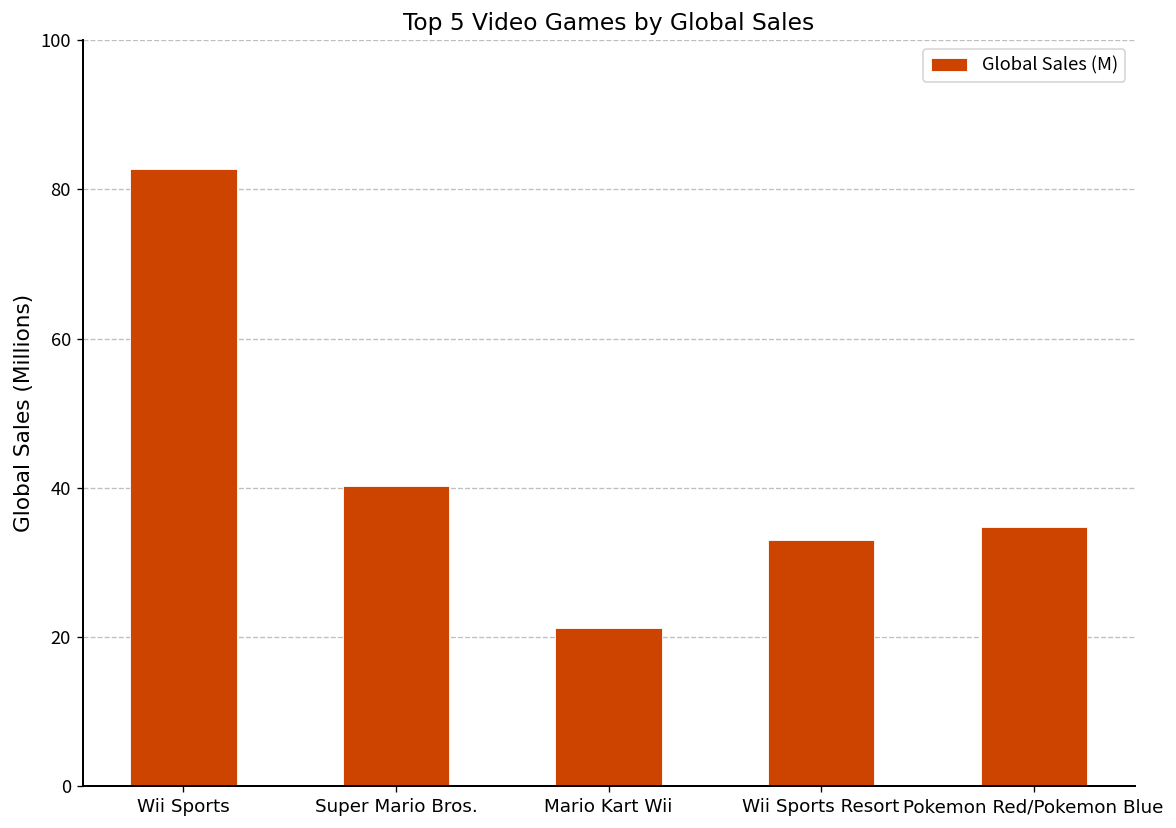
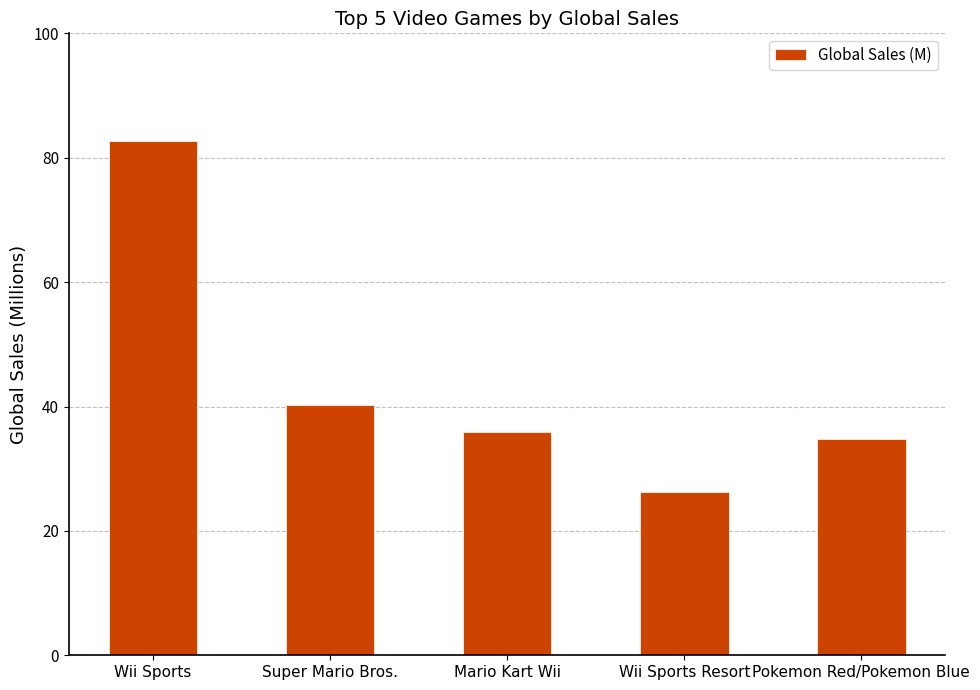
  {
    "Wii Sports": 83,
    "Super Mario Bros.": 40,
-   "Mario Kart Wii": 21,
-   "Wii Sports Resort": 33,
+   "Mario Kart Wii": 36,
+   "Wii Sports Resort": 26,
    "Pokemon Red/Pokemon Blue": 35
  }
